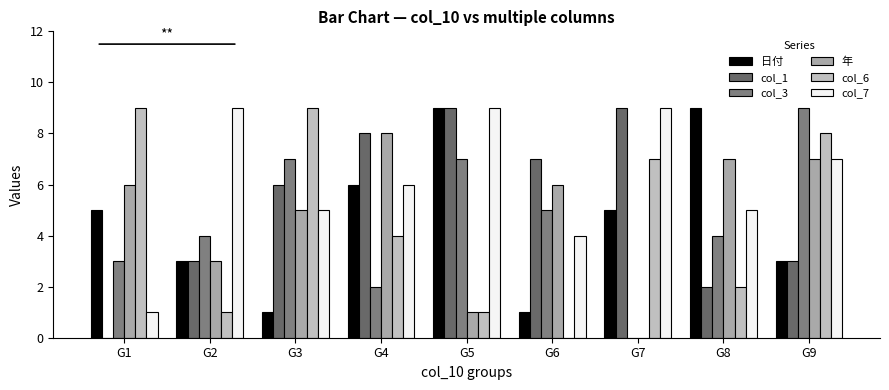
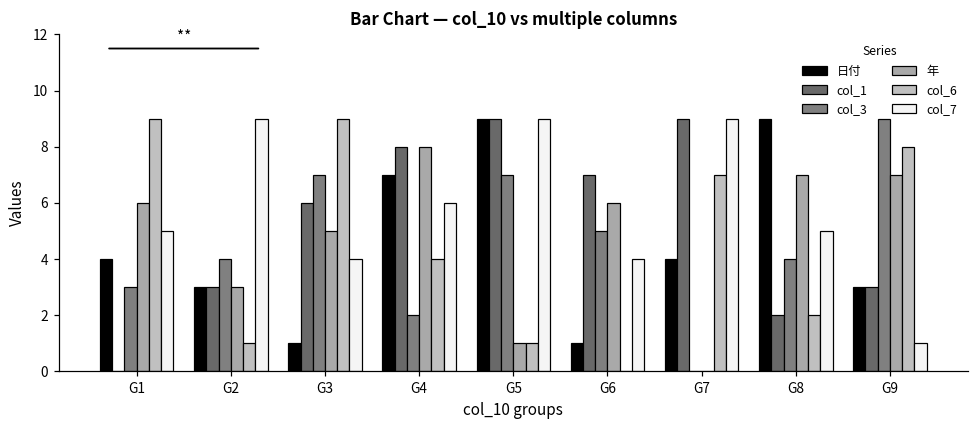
  {
    "日付": {
-     "G1": 5,
+     "G1": 4,
      "G2": 3,
      "G3": 1,
-     "G4": 6,
+     "G4": 7,
      "G5": 9,
      "G6": 1,
-     "G7": 5,
+     "G7": 4,
      "G8": 9,
      "G9": 3
    },
    "col_7": {
-     "G1": 1,
+     "G1": 5,
      "G2": 9,
-     "G3": 5,
+     "G3": 4,
      "G4": 6,
      "G5": 9,
      "G6": 4,
      "G7": 9,
      "G8": 5,
-     "G9": 7
+     "G9": 1
    }
  }
